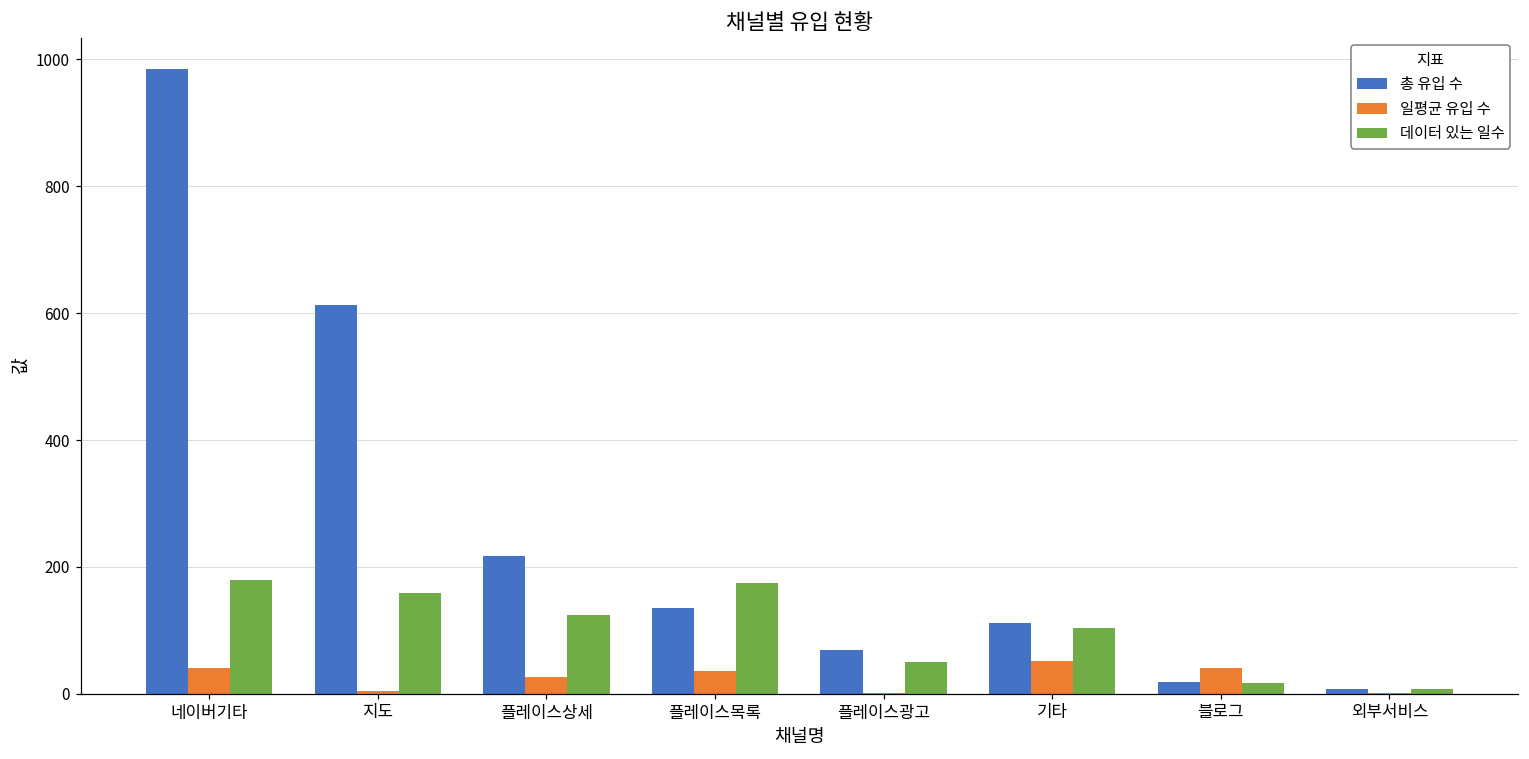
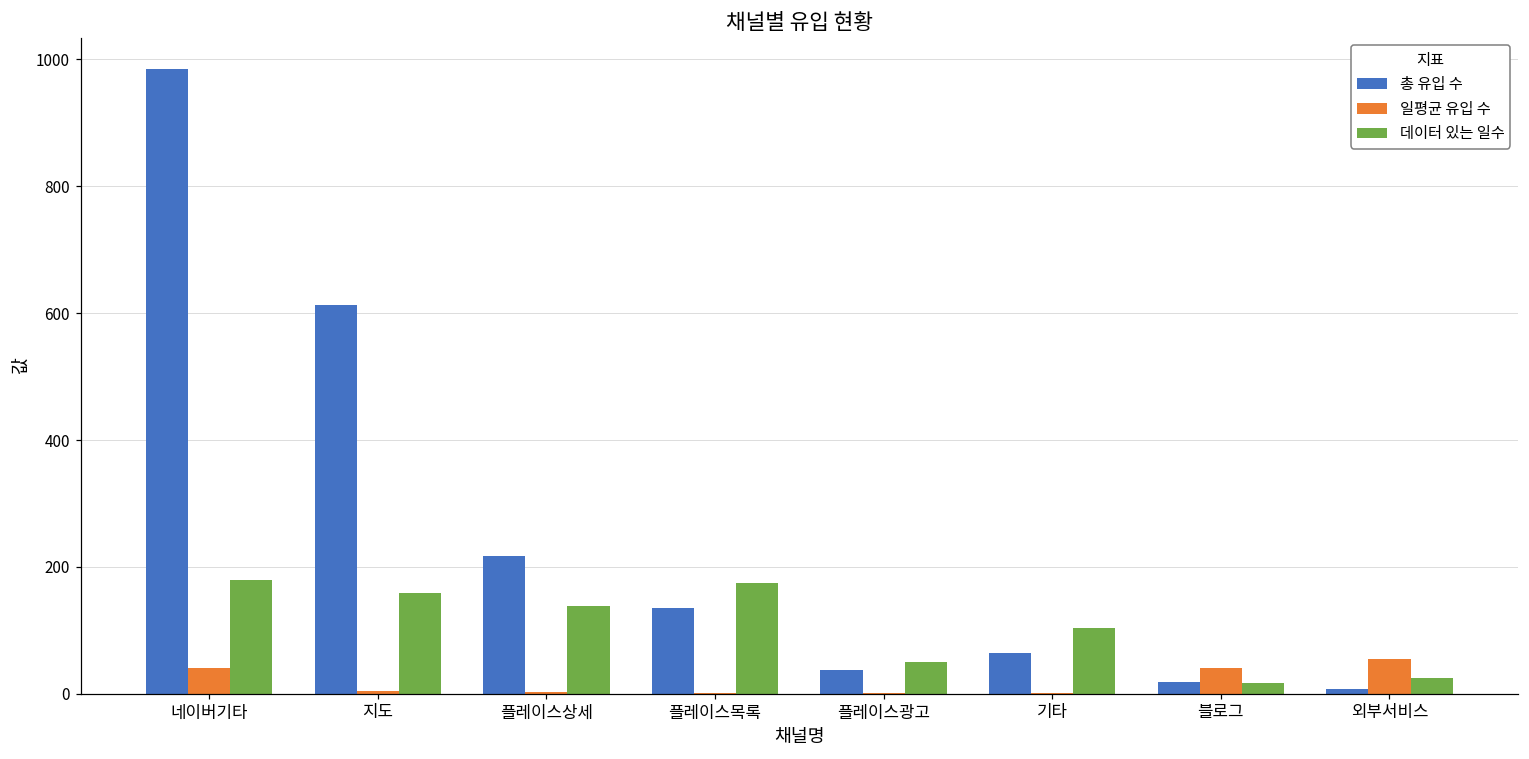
  {
    "총 유입 수": {
      "네이버기타": 990,
      "지도": 610,
      "플레이스상세": 220,
      "플레이스목록": 140,
-     "플레이스광고": 70,
-     "기타": 110,
+     "플레이스광고": 40,
+     "기타": 60,
      "블로그": 20,
      "외부서비스": 10
    },
    "일평균 유입 수": {
      "네이버기타": 40,
-     "플레이스상세": 30,
-     "플레이스목록": 40,
-     "기타": 50,
+     "플레이스상세": 0,
+     "플레이스목록": 0,
+     "기타": 0,
      "블로그": 40,
-     "외부서비스": 0
+     "외부서비스": 50
    },
    "데이터 있는 일수": {
      "네이버기타": 180,
      "지도": 160,
-     "플레이스상세": 130,
+     "플레이스상세": 140,
      "플레이스목록": 180,
      "플레이스광고": 50,
      "기타": 100,
      "블로그": 20,
-     "외부서비스": 10
+     "외부서비스": 30
    }
  }
